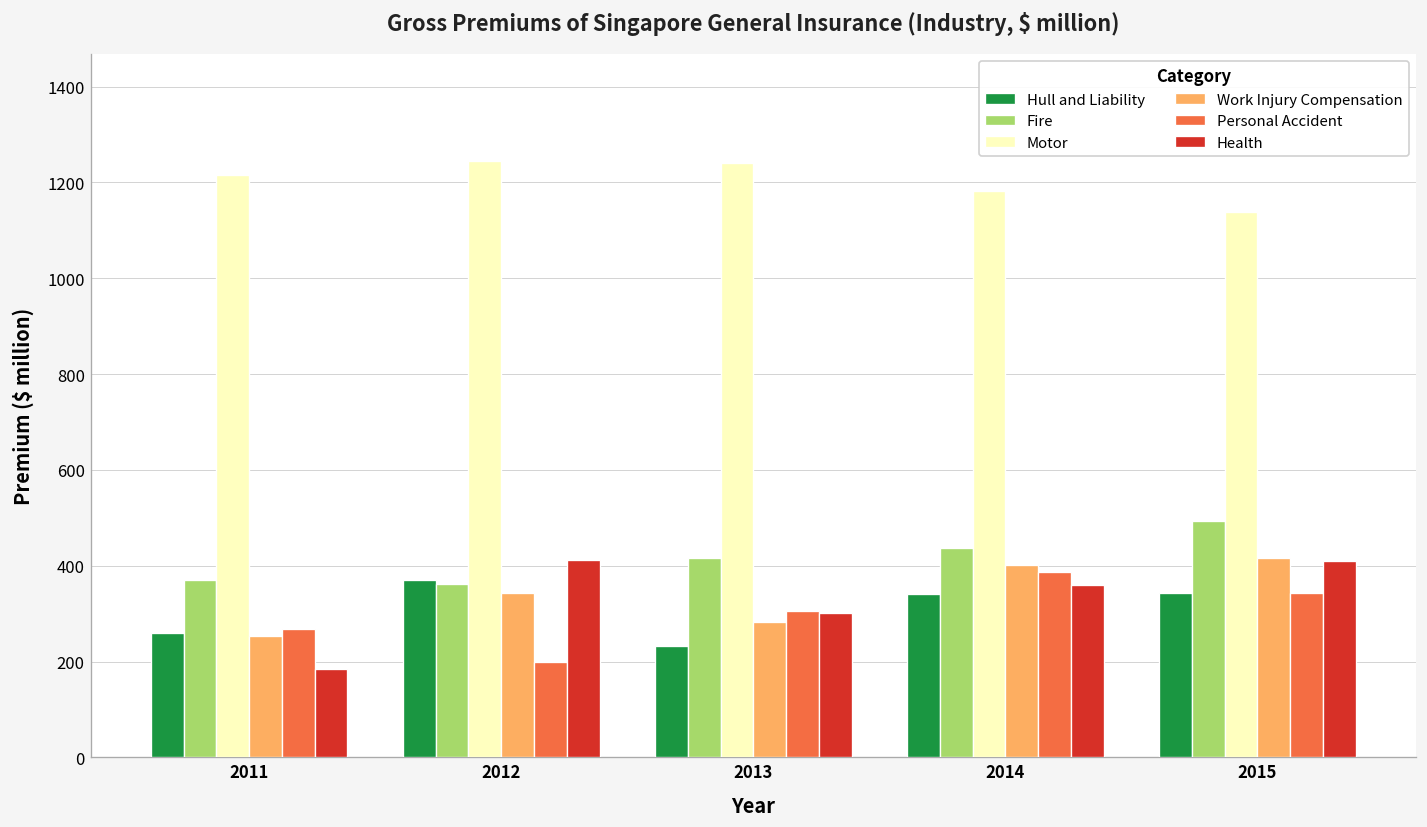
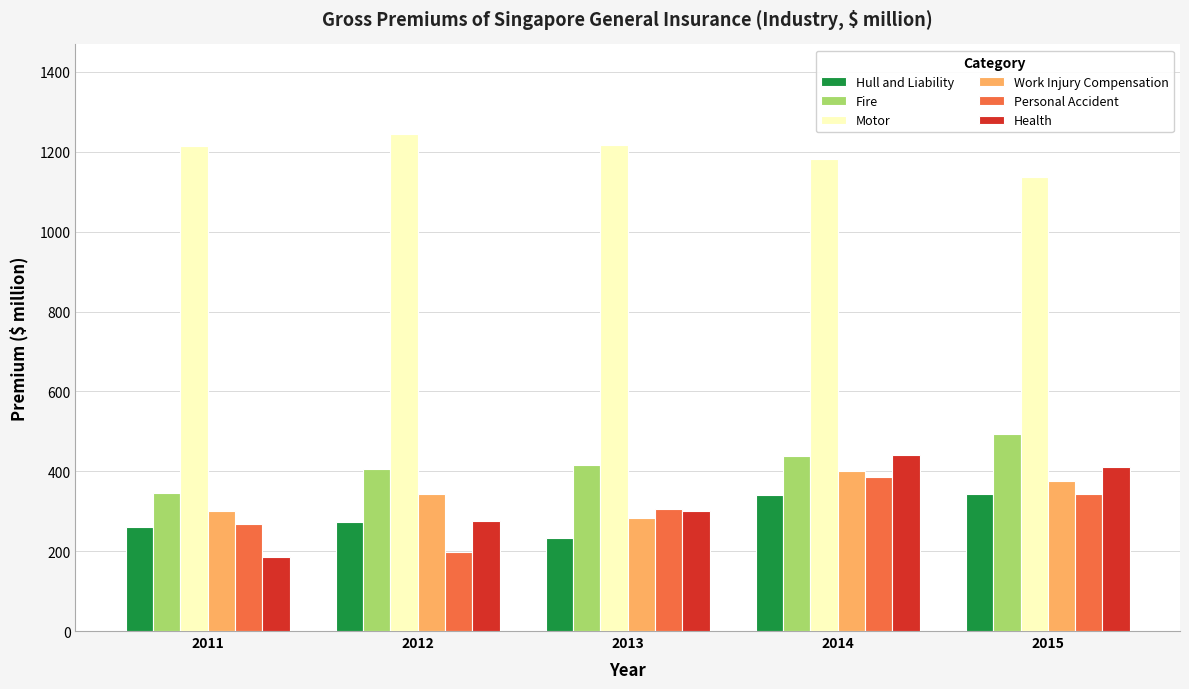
  {
    "Hull and Liability": {
      "2011": 260,
-     "2012": 370,
+     "2012": 270,
      "2013": 230,
      "2014": 340,
      "2015": 340
    },
    "Fire": {
-     "2011": 370,
-     "2012": 360,
+     "2011": 350,
+     "2012": 410,
      "2013": 420,
      "2014": 440,
      "2015": 490
    },
    "Motor": {
      "2011": 1210,
      "2012": 1240,
-     "2013": 1240,
+     "2013": 1220,
      "2014": 1180,
      "2015": 1140
    },
    "Work Injury Compensation": {
-     "2011": 250,
+     "2011": 300,
      "2012": 340,
      "2013": 280,
      "2014": 400,
-     "2015": 420
+     "2015": 380
    },
    "Personal Accident": {
      "2011": 270,
      "2012": 200,
      "2013": 310,
      "2014": 390,
      "2015": 340
    },
    "Health": {
      "2011": 190,
-     "2012": 410,
+     "2012": 280,
      "2013": 300,
-     "2014": 360,
+     "2014": 440,
      "2015": 410
    }
  }
